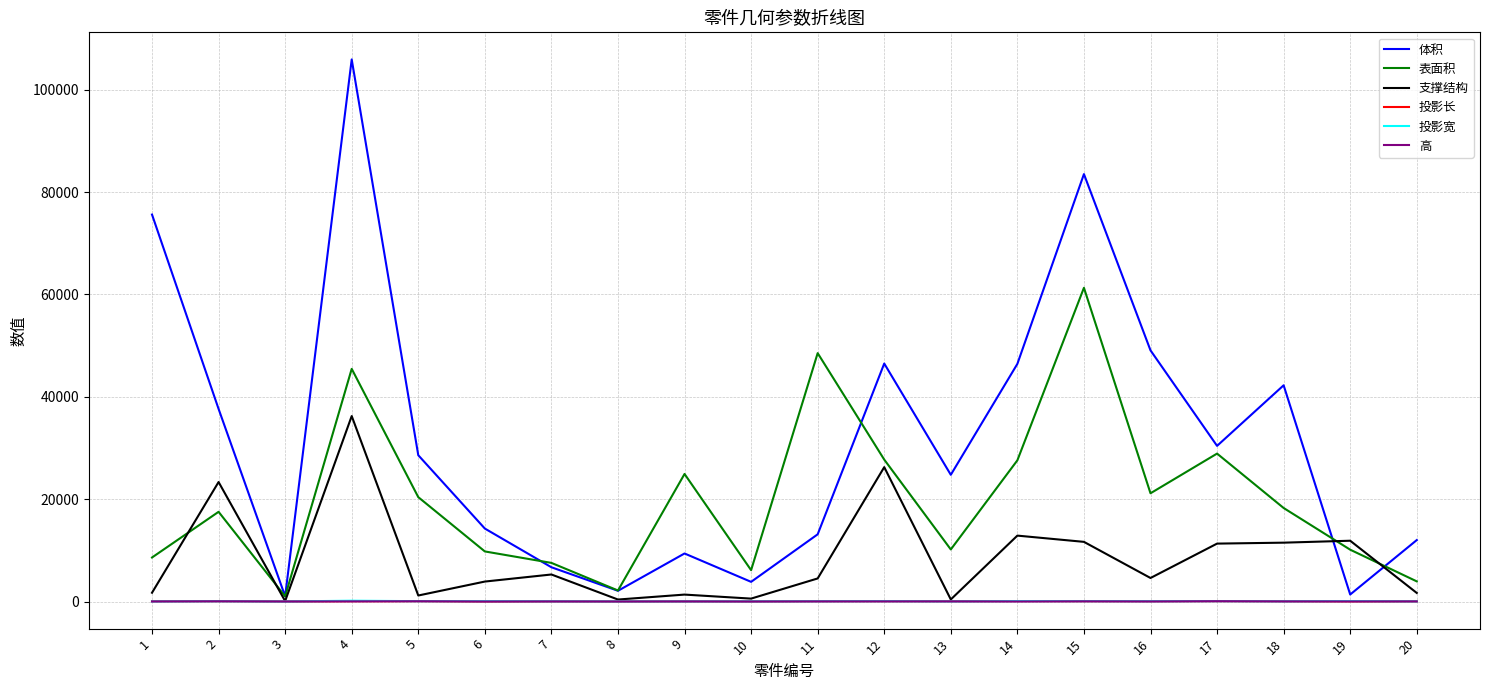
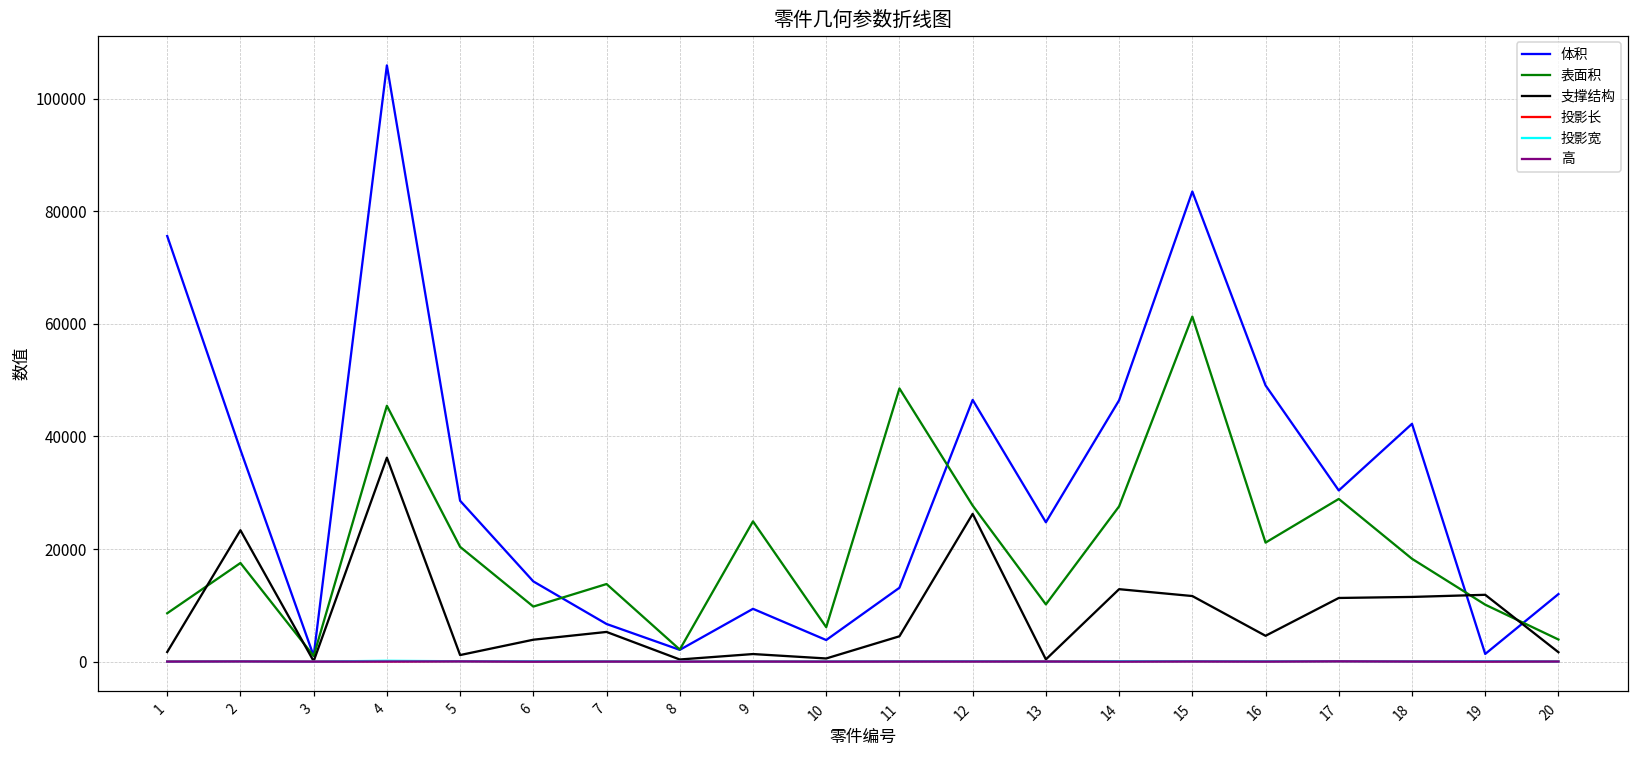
  {
    "体积": {
      "1": 76000,
      "2": 38000,
      "4": 106000,
      "5": 29000,
      "6": 14000,
      "7": 7000,
      "9": 9000,
      "10": 4000,
      "11": 13000,
      "12": 47000,
      "13": 25000,
      "14": 46000,
      "15": 84000,
      "16": 49000,
      "17": 30000,
      "18": 42000,
      "19": 1000,
      "20": 12000
    },
    "表面积": {
      "1": 9000,
      "2": 18000,
      "4": 45000,
      "5": 20000,
      "6": 10000,
-     "7": 8000,
+     "7": 14000,
      "9": 25000,
      "10": 6000,
      "11": 49000,
      "12": 28000,
      "13": 10000,
      "14": 28000,
      "15": 61000,
      "16": 21000,
      "17": 29000,
      "18": 18000,
      "19": 10000,
      "20": 4000
    },
    "支撑结构": {
      "1": 2000,
      "2": 23000,
      "4": 36000,
      "5": 1000,
      "6": 4000,
      "7": 5000,
      "9": 1000,
      "10": 1000,
      "11": 5000,
      "12": 26000,
      "14": 13000,
      "15": 12000,
      "16": 5000,
      "17": 11000,
      "18": 12000,
      "19": 12000,
      "20": 2000
    }
  }
